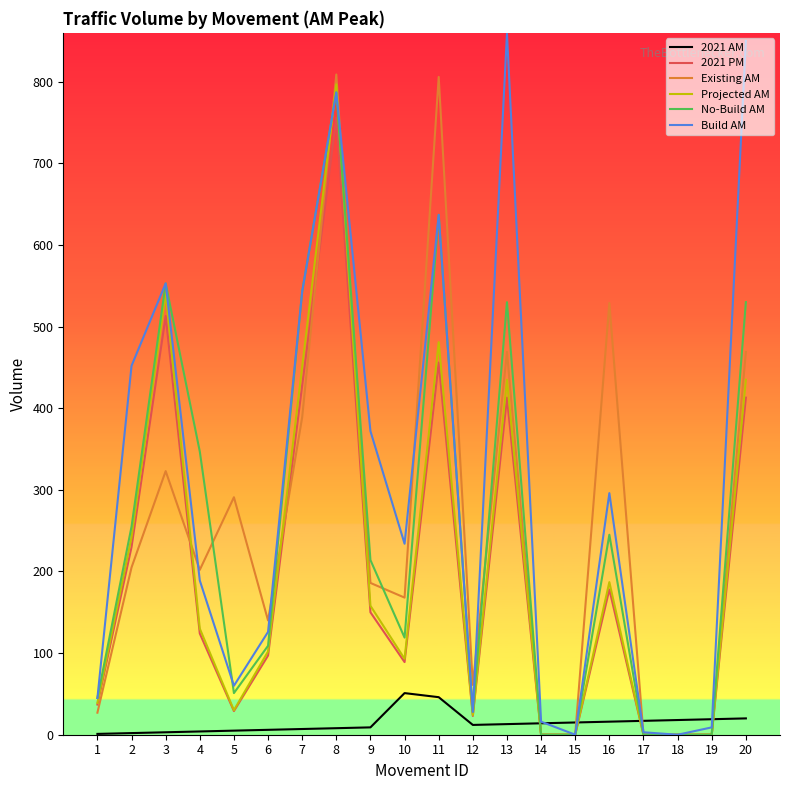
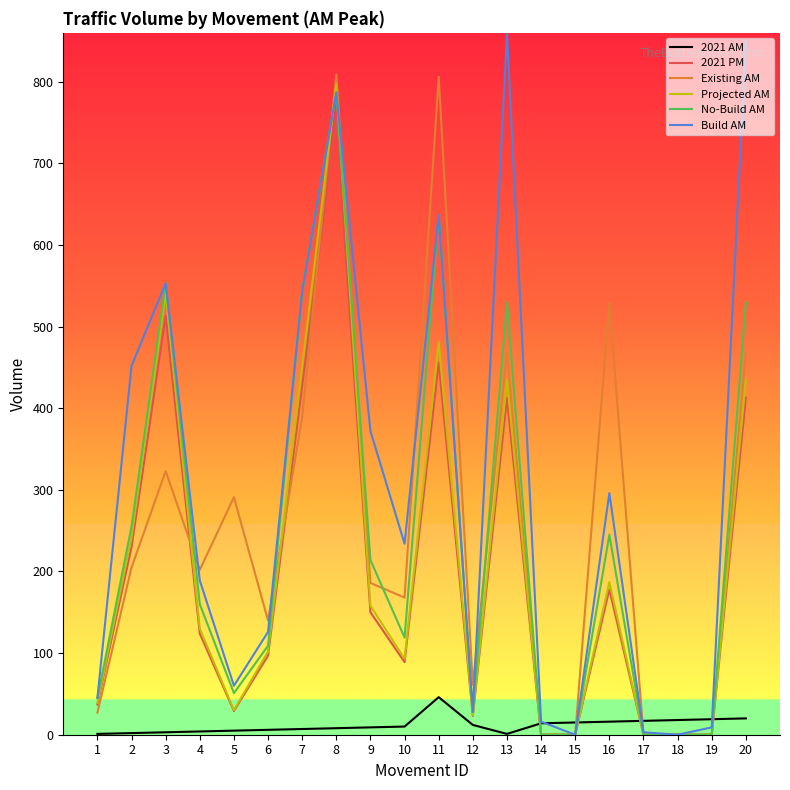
  {
    "2021 AM": {
      "1": 0,
      "2": 0,
      "3": 0,
      "4": 0,
      "5": 10,
      "6": 10,
      "7": 10,
      "8": 10,
      "9": 10,
-     "10": 50,
+     "10": 10,
      "11": 50,
      "12": 10,
-     "13": 10,
+     "13": 0,
      "15": 20,
      "16": 20,
      "17": 20,
      "18": 20,
      "19": 20,
      "20": 20
    },
    "Projected AM": {
      "2": 240,
      "3": 540,
      "4": 130,
      "6": 100,
      "7": 450,
      "8": 800,
      "9": 160,
      "10": 90,
      "11": 480,
      "13": 440,
      "16": 190,
      "20": 440
    },
    "No-Build AM": {
      "2": 260,
-     "4": 350,
+     "4": 160,
      "5": 50,
      "6": 110,
      "9": 210,
      "10": 120,
      "13": 530,
      "16": 250,
      "20": 530
    },
    "Build AM": {
      "2": 450,
      "4": 190,
      "5": 60,
      "6": 130,
      "9": 370,
      "10": 230,
      "13": 860,
      "16": 300,
      "19": 10
    }
  }
